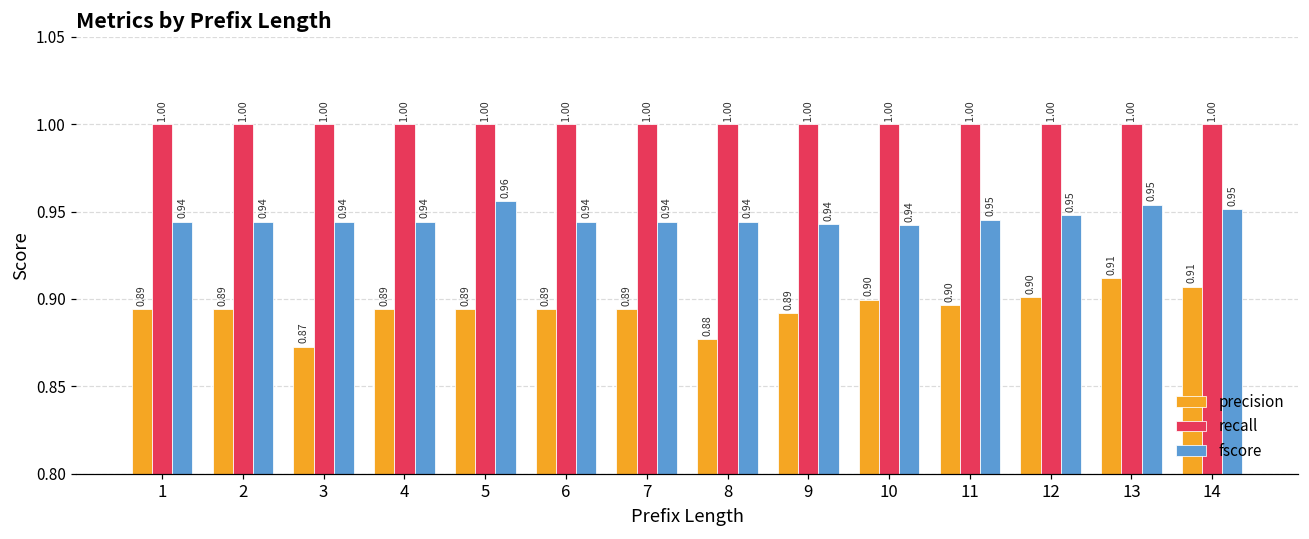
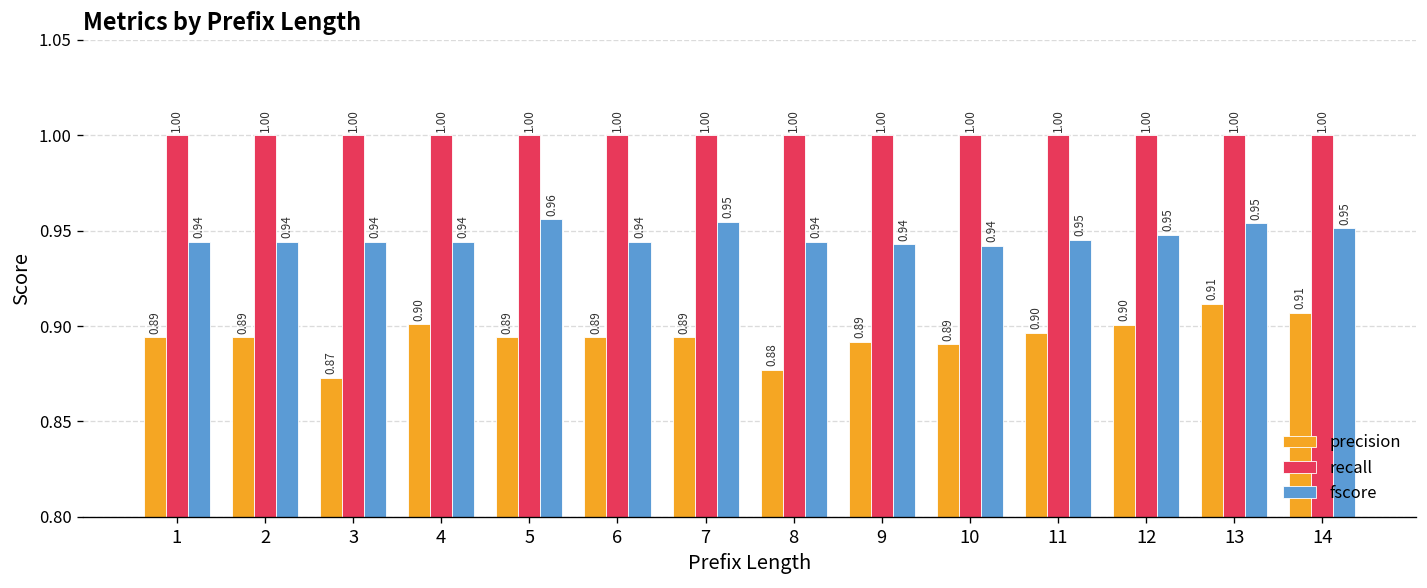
  {
    "precision": {
      "1": 0.89,
      "2": 0.89,
      "3": 0.87,
-     "4": 0.89,
+     "4": 0.90,
      "5": 0.89,
      "6": 0.89,
      "7": 0.89,
      "8": 0.88,
      "9": 0.89,
-     "10": 0.90,
+     "10": 0.89,
      "11": 0.90,
      "12": 0.90,
      "13": 0.91,
      "14": 0.91
    },
    "recall": {
      "1": 1.00,
      "2": 1.00,
      "3": 1.00,
      "4": 1.00,
      "5": 1.00,
      "6": 1.00,
      "7": 1.00,
      "8": 1.00,
      "9": 1.00,
      "10": 1.00,
      "11": 1.00,
      "12": 1.00,
      "13": 1.00,
      "14": 1.00
    },
    "fscore": {
      "1": 0.94,
      "2": 0.94,
      "3": 0.94,
      "4": 0.94,
      "5": 0.96,
      "6": 0.94,
-     "7": 0.94,
+     "7": 0.95,
      "8": 0.94,
      "9": 0.94,
      "10": 0.94,
      "11": 0.95,
      "12": 0.95,
      "13": 0.95,
      "14": 0.95
    }
  }
